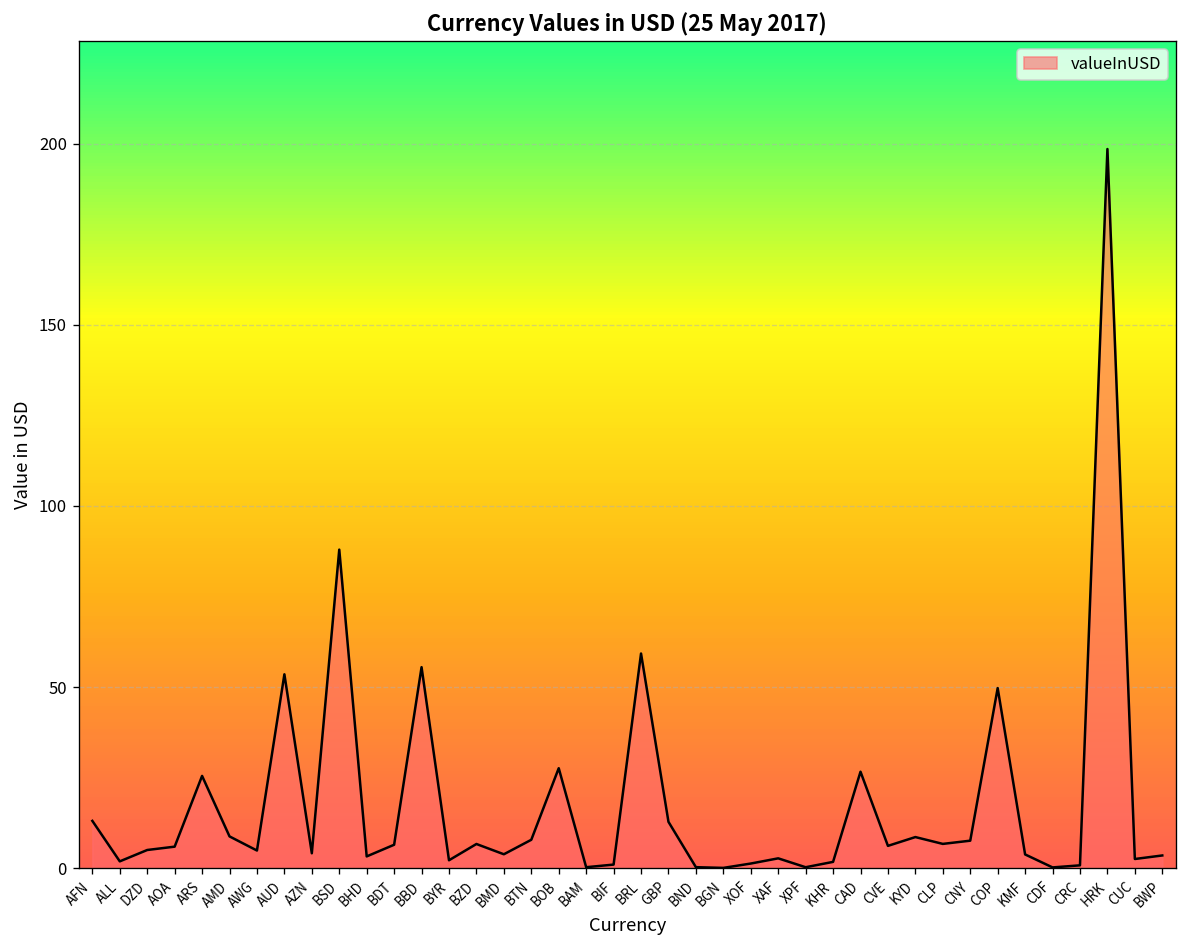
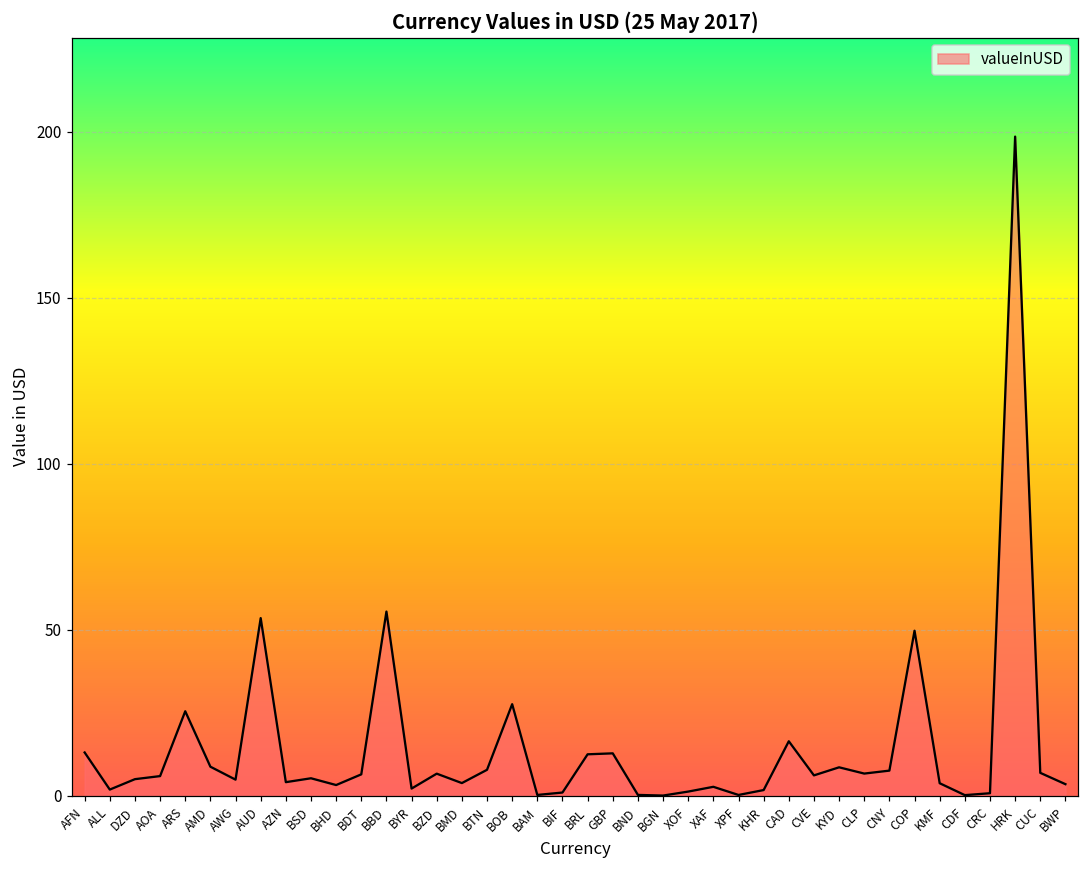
  {
    "AFN": 13,
    "ALL": 2,
    "DZD": 5,
    "AOA": 6,
    "ARS": 25,
    "AMD": 9,
    "AWG": 5,
    "AUD": 54,
    "AZN": 4,
-   "BSD": 88,
+   "BSD": 5,
    "BHD": 3,
    "BDT": 6,
    "BBD": 55,
    "BYR": 2,
    "BZD": 7,
    "BMD": 4,
    "BTN": 8,
    "BOB": 28,
    "BAM": 0,
    "BIF": 1,
-   "BRL": 59,
+   "BRL": 13,
    "GBP": 13,
    "BND": 0,
    "BGN": 0,
    "XOF": 1,
    "XAF": 3,
    "XPF": 0,
    "KHR": 2,
-   "CAD": 27,
+   "CAD": 16,
    "CVE": 6,
    "KYD": 9,
    "CLP": 7,
    "CNY": 8,
    "COP": 50,
    "KMF": 4,
    "CDF": 0,
    "CRC": 1,
    "HRK": 199,
-   "CUC": 3,
+   "CUC": 7,
    "BWP": 4
  }
